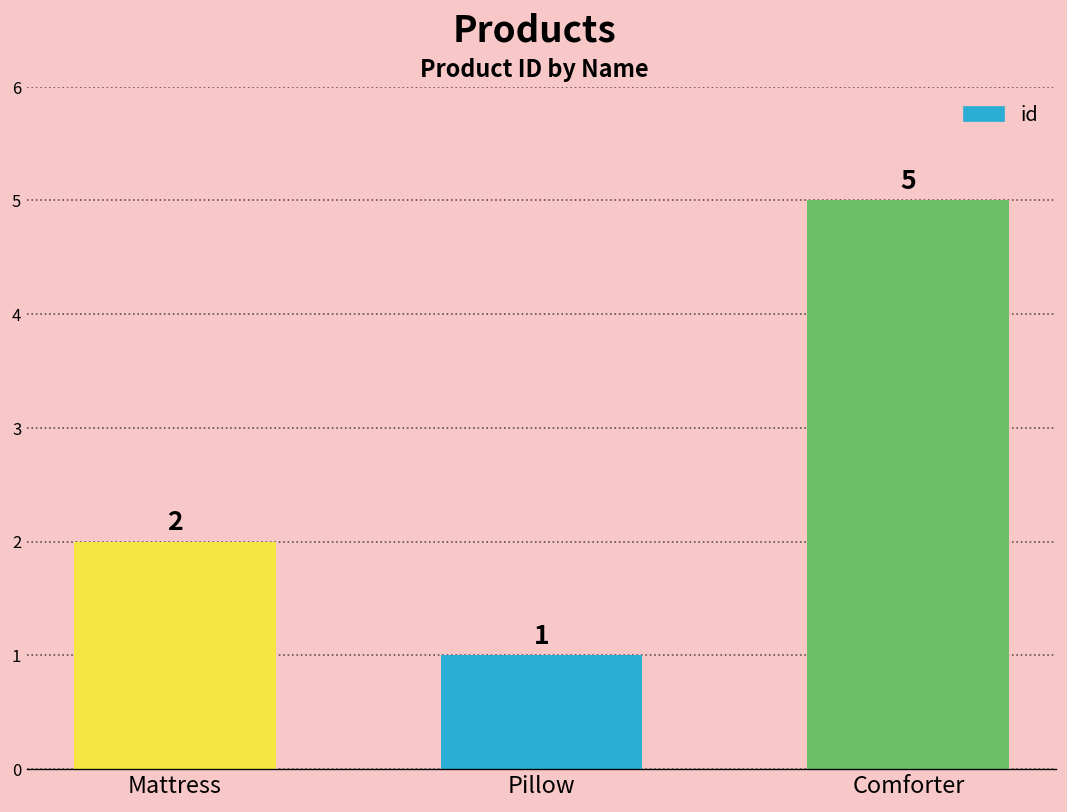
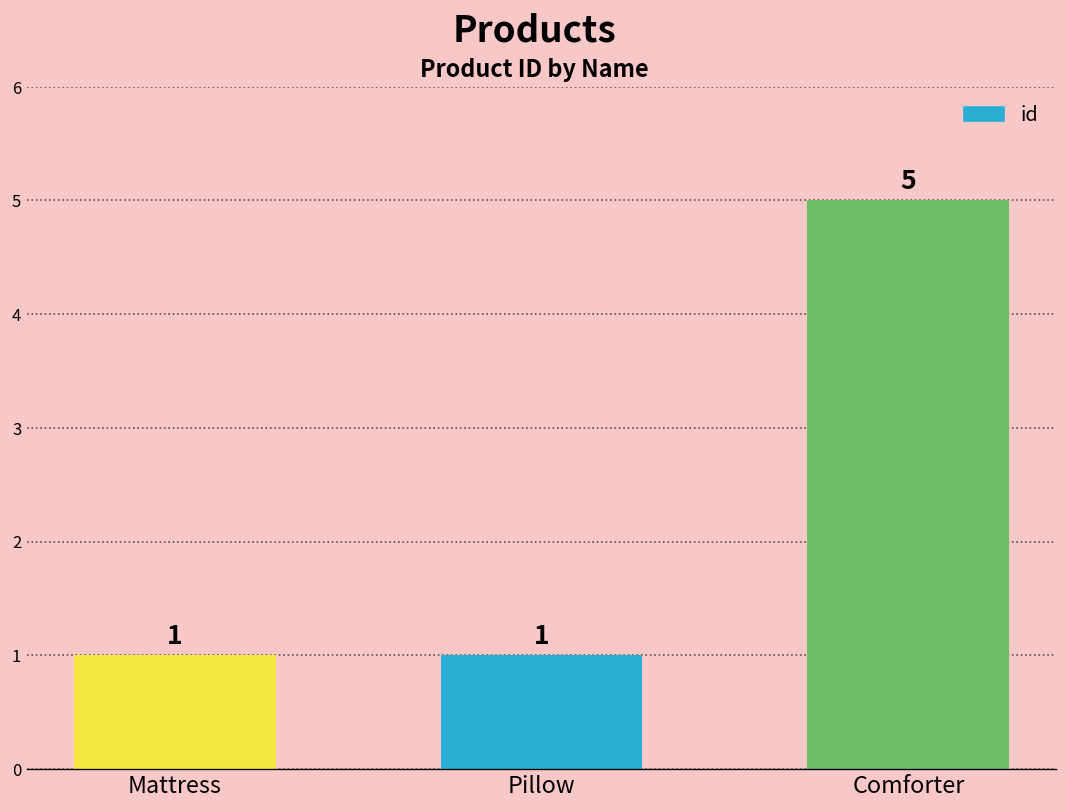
  {
-   "Mattress": 2,
+   "Mattress": 1,
    "Pillow": 1,
    "Comforter": 5
  }
